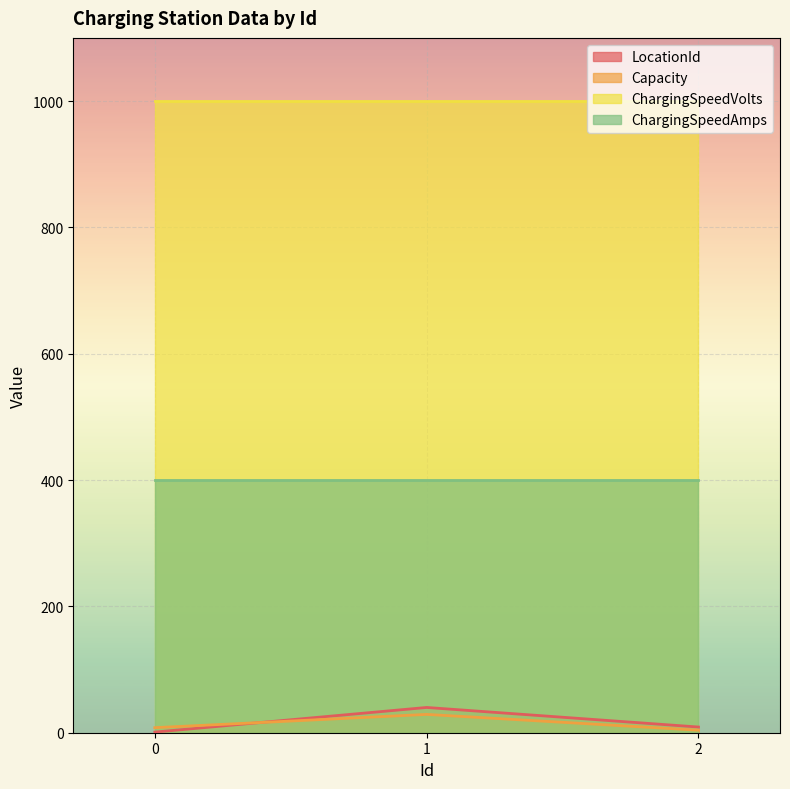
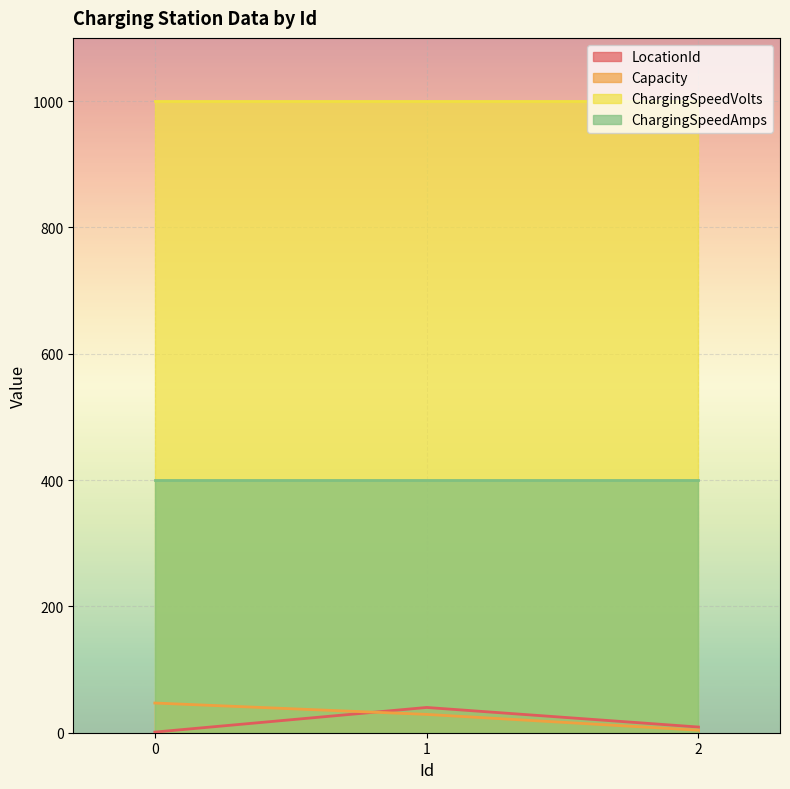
  {
    "LocationId": {
      "0": 0,
      "1": 40,
      "2": 10
    },
    "Capacity": {
-     "0": 10,
+     "0": 50,
      "1": 30,
      "2": 0
    },
    "ChargingSpeedVolts": {
      "0": 1000,
      "1": 1000
    },
    "ChargingSpeedAmps": {
      "0": 400,
      "1": 400,
      "2": 400
    }
  }
